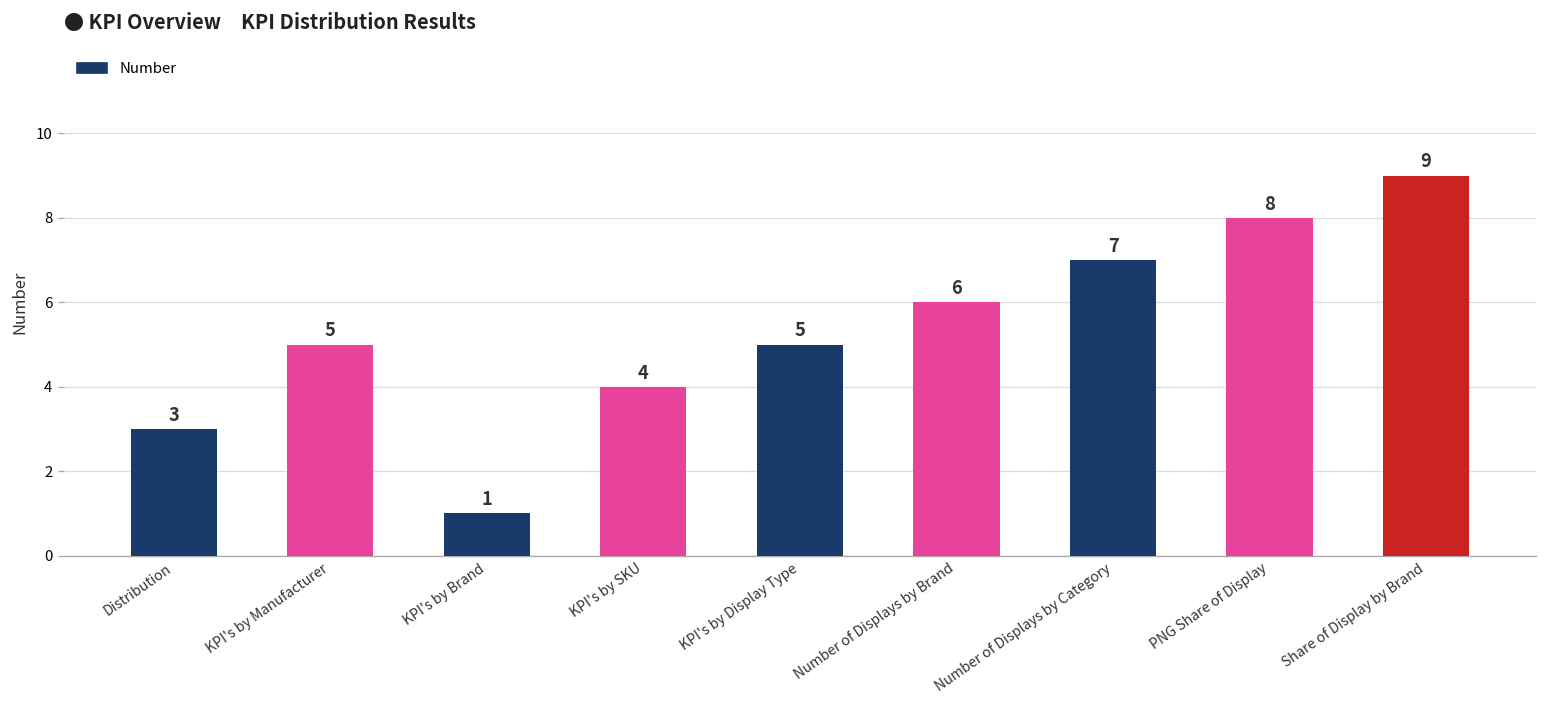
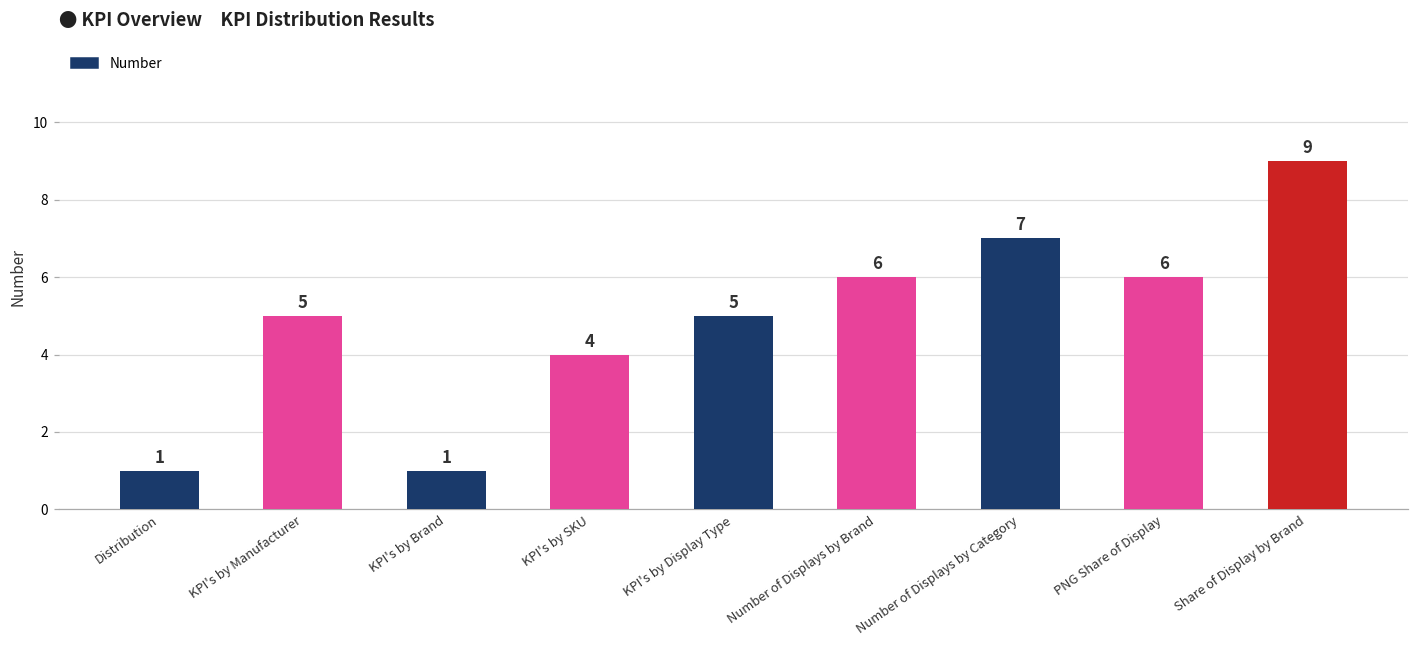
  {
-   "Distribution": 3,
+   "Distribution": 1,
    "KPI's by Manufacturer": 5,
    "KPI's by Brand": 1,
    "KPI's by SKU": 4,
    "KPI's by Display Type": 5,
    "Number of Displays by Brand": 6,
    "Number of Displays by Category": 7,
-   "PNG Share of Display": 8,
+   "PNG Share of Display": 6,
    "Share of Display by Brand": 9
  }
